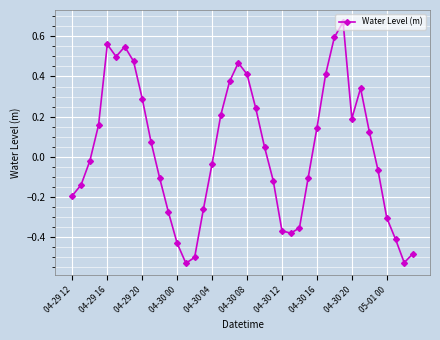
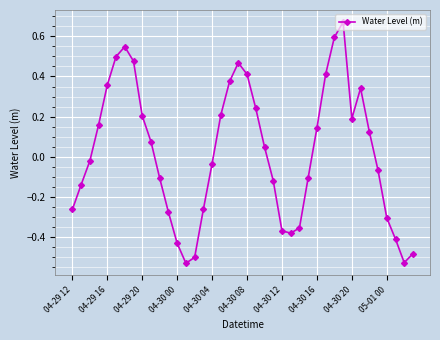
  {
-   "04-29 12": -0.19,
-   "04-29 16": 0.56,
-   "04-29 20": 0.29,
+   "04-29 12": -0.26,
+   "04-29 16": 0.36,
+   "04-29 20": 0.20,
    "04-30 00": -0.43,
    "04-30 04": -0.03,
    "04-30 08": 0.41,
    "04-30 12": -0.37,
    "04-30 16": 0.14,
    "04-30 20": 0.19,
    "05-01 00": -0.30
  }
